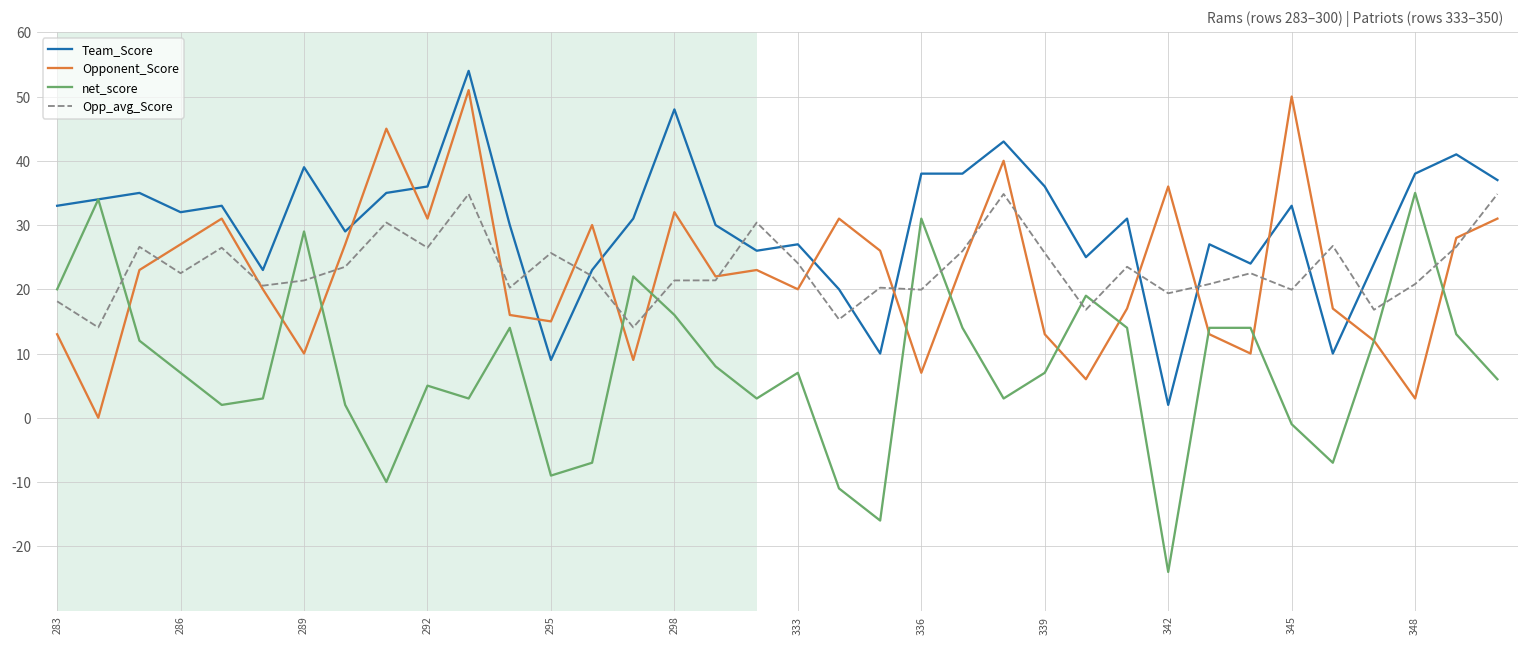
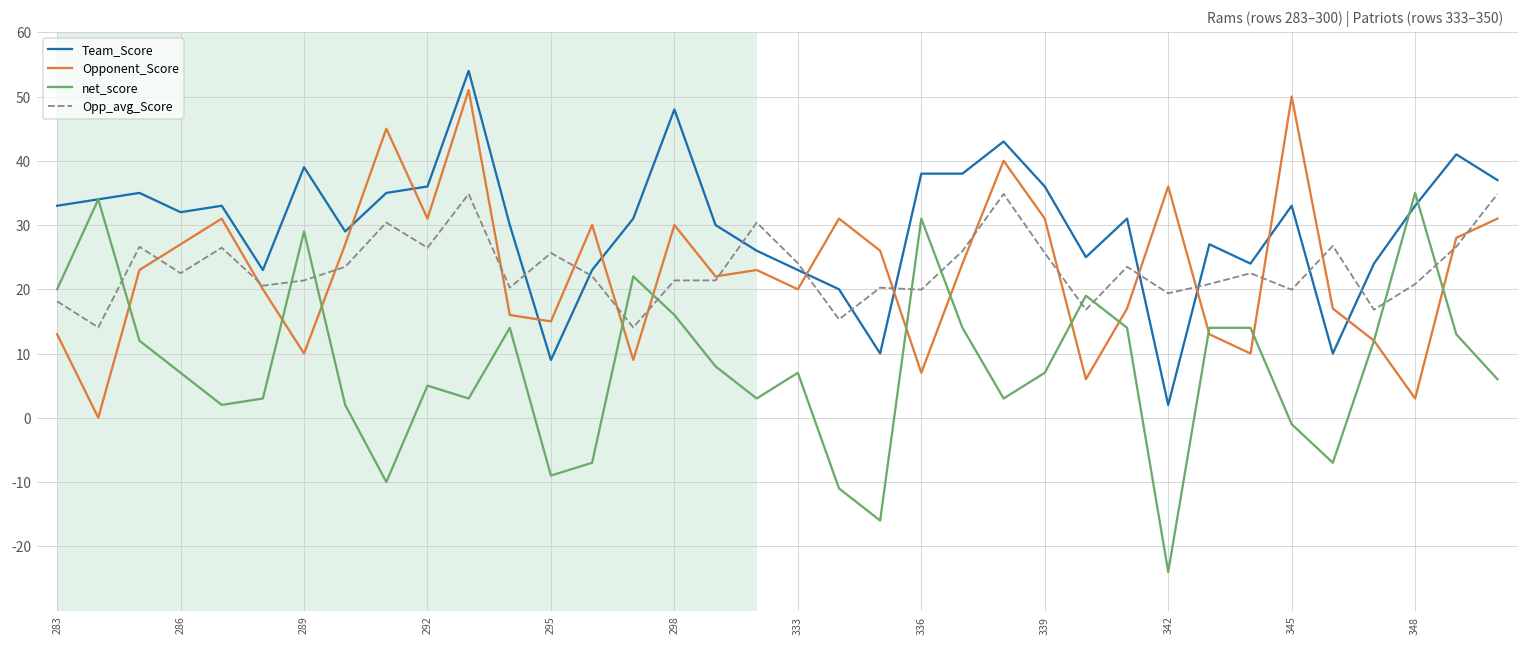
  {
    "Team_Score": {
      "283": 33,
      "286": 32,
      "289": 39,
      "292": 36,
      "295": 9,
      "298": 48,
-     "333": 27,
+     "333": 23,
      "336": 38,
      "339": 36,
      "342": 2,
      "345": 33,
-     "348": 38
+     "348": 33
    },
    "Opponent_Score": {
      "283": 13,
      "286": 27,
      "289": 10,
      "292": 31,
      "295": 15,
-     "298": 32,
+     "298": 30,
      "333": 20,
      "336": 7,
-     "339": 13,
+     "339": 31,
      "342": 36,
      "345": 50,
      "348": 3
    }
  }
